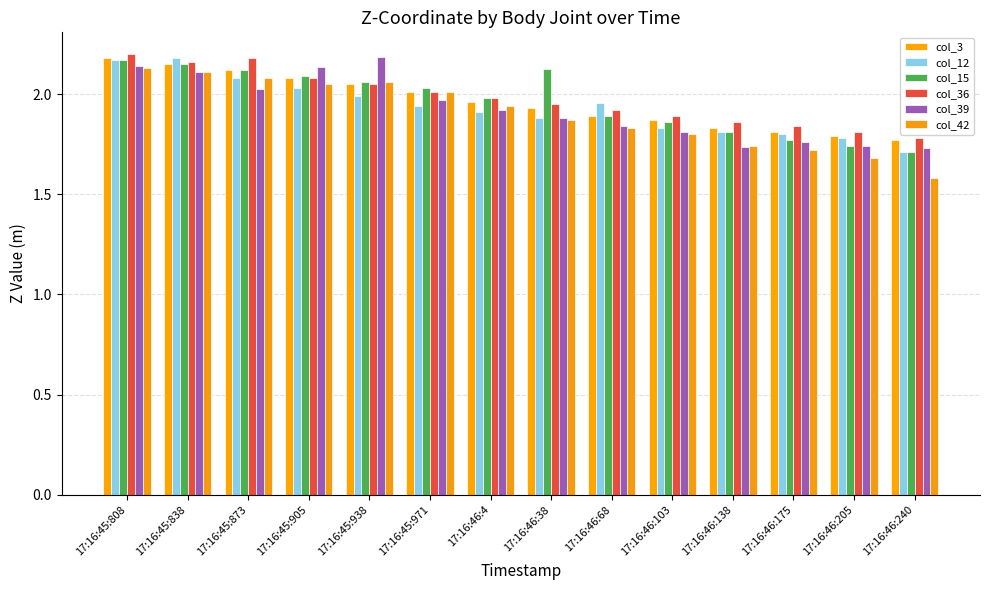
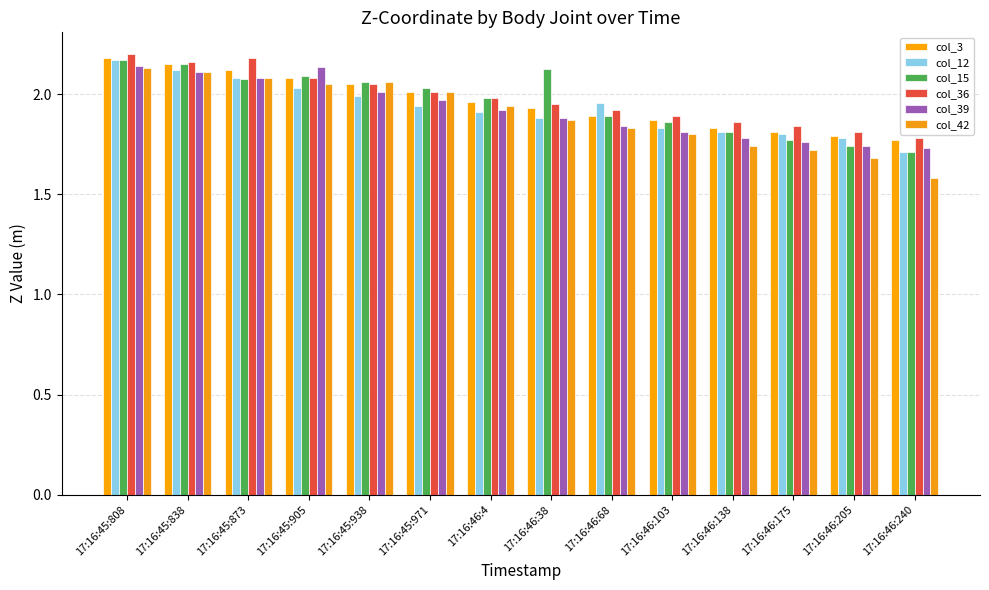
  {
    "col_12": {
      "17:16:45:808": 2.17,
-     "17:16:45:838": 2.18,
+     "17:16:45:838": 2.12,
      "17:16:45:873": 2.08,
      "17:16:45:905": 2.03,
      "17:16:45:938": 1.99,
      "17:16:45:971": 1.94,
      "17:16:46:4": 1.91,
      "17:16:46:38": 1.88,
      "17:16:46:68": 1.96,
      "17:16:46:103": 1.83,
      "17:16:46:138": 1.81,
      "17:16:46:175": 1.80,
      "17:16:46:205": 1.78,
      "17:16:46:240": 1.71
    },
    "col_15": {
      "17:16:45:808": 2.17,
      "17:16:45:838": 2.15,
-     "17:16:45:873": 2.12,
+     "17:16:45:873": 2.08,
      "17:16:45:905": 2.09,
      "17:16:45:938": 2.06,
      "17:16:45:971": 2.03,
      "17:16:46:4": 1.98,
      "17:16:46:38": 2.13,
      "17:16:46:68": 1.89,
      "17:16:46:103": 1.86,
      "17:16:46:138": 1.81,
      "17:16:46:175": 1.77,
      "17:16:46:205": 1.74,
      "17:16:46:240": 1.71
    },
    "col_36": {
      "17:16:45:808": 2.20,
      "17:16:45:838": 2.16,
      "17:16:45:873": 2.18,
      "17:16:45:905": 2.08,
      "17:16:45:938": 2.05,
      "17:16:45:971": 2.01,
      "17:16:46:4": 1.98,
      "17:16:46:38": 1.95,
      "17:16:46:68": 1.92,
      "17:16:46:103": 1.89,
      "17:16:46:138": 1.86,
      "17:16:46:175": 1.84,
      "17:16:46:205": 1.81,
      "17:16:46:240": 1.78
    },
    "col_39": {
      "17:16:45:808": 2.14,
      "17:16:45:838": 2.11,
-     "17:16:45:873": 2.03,
+     "17:16:45:873": 2.08,
      "17:16:45:905": 2.14,
-     "17:16:45:938": 2.19,
+     "17:16:45:938": 2.01,
      "17:16:45:971": 1.97,
      "17:16:46:4": 1.92,
      "17:16:46:38": 1.88,
      "17:16:46:68": 1.84,
      "17:16:46:103": 1.81,
-     "17:16:46:138": 1.74,
+     "17:16:46:138": 1.78,
      "17:16:46:175": 1.76,
      "17:16:46:205": 1.74,
      "17:16:46:240": 1.73
    }
  }
